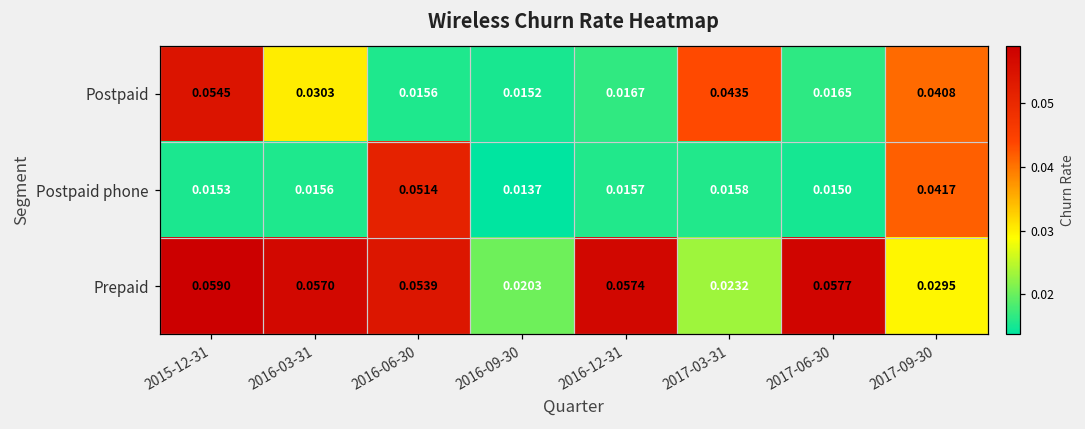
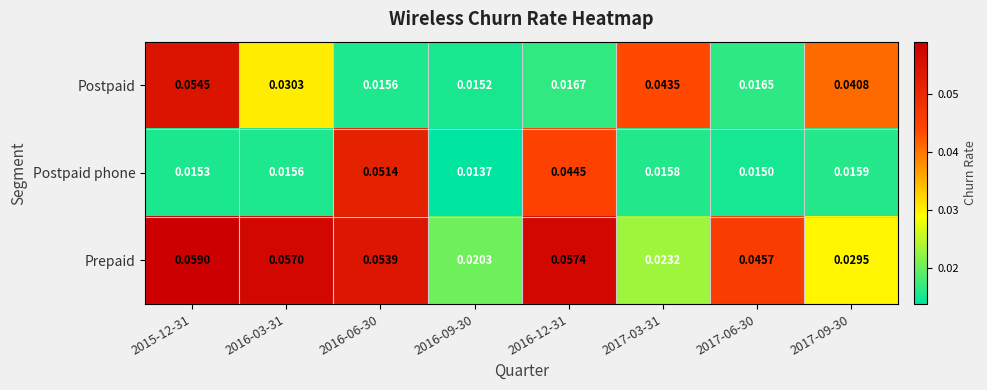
  {
    "Postpaid": {
      "2015-12-31": 0.0545,
      "2016-03-31": 0.0303,
      "2016-06-30": 0.0156,
      "2016-09-30": 0.0152,
      "2016-12-31": 0.0167,
      "2017-03-31": 0.0435,
      "2017-06-30": 0.0165,
      "2017-09-30": 0.0408
    },
    "Postpaid phone": {
      "2015-12-31": 0.0153,
      "2016-03-31": 0.0156,
      "2016-06-30": 0.0514,
      "2016-09-30": 0.0137,
-     "2016-12-31": 0.0157,
+     "2016-12-31": 0.0445,
      "2017-03-31": 0.0158,
      "2017-06-30": 0.0150,
-     "2017-09-30": 0.0417
+     "2017-09-30": 0.0159
    },
    "Prepaid": {
      "2015-12-31": 0.0590,
      "2016-03-31": 0.0570,
      "2016-06-30": 0.0539,
      "2016-09-30": 0.0203,
      "2016-12-31": 0.0574,
      "2017-03-31": 0.0232,
-     "2017-06-30": 0.0577,
+     "2017-06-30": 0.0457,
      "2017-09-30": 0.0295
    }
  }
